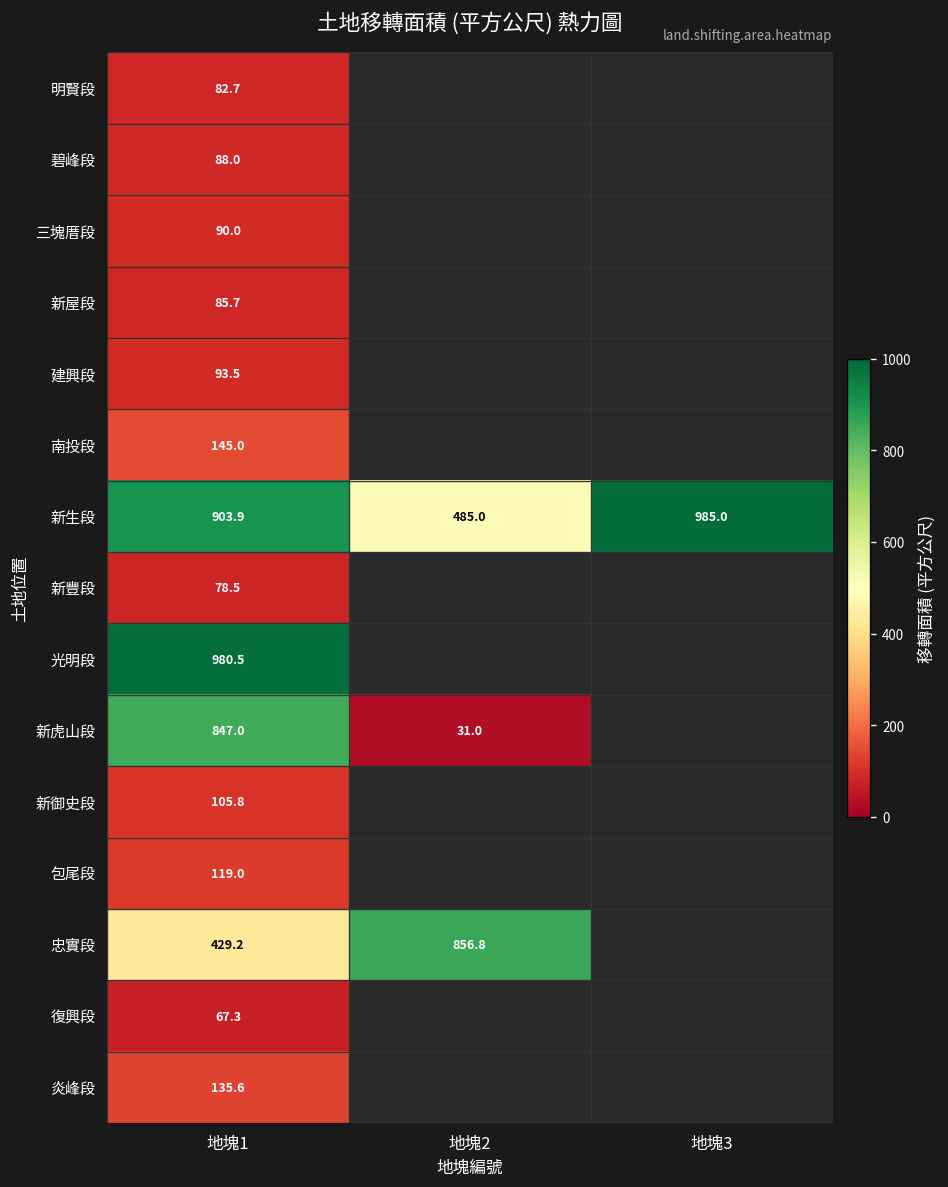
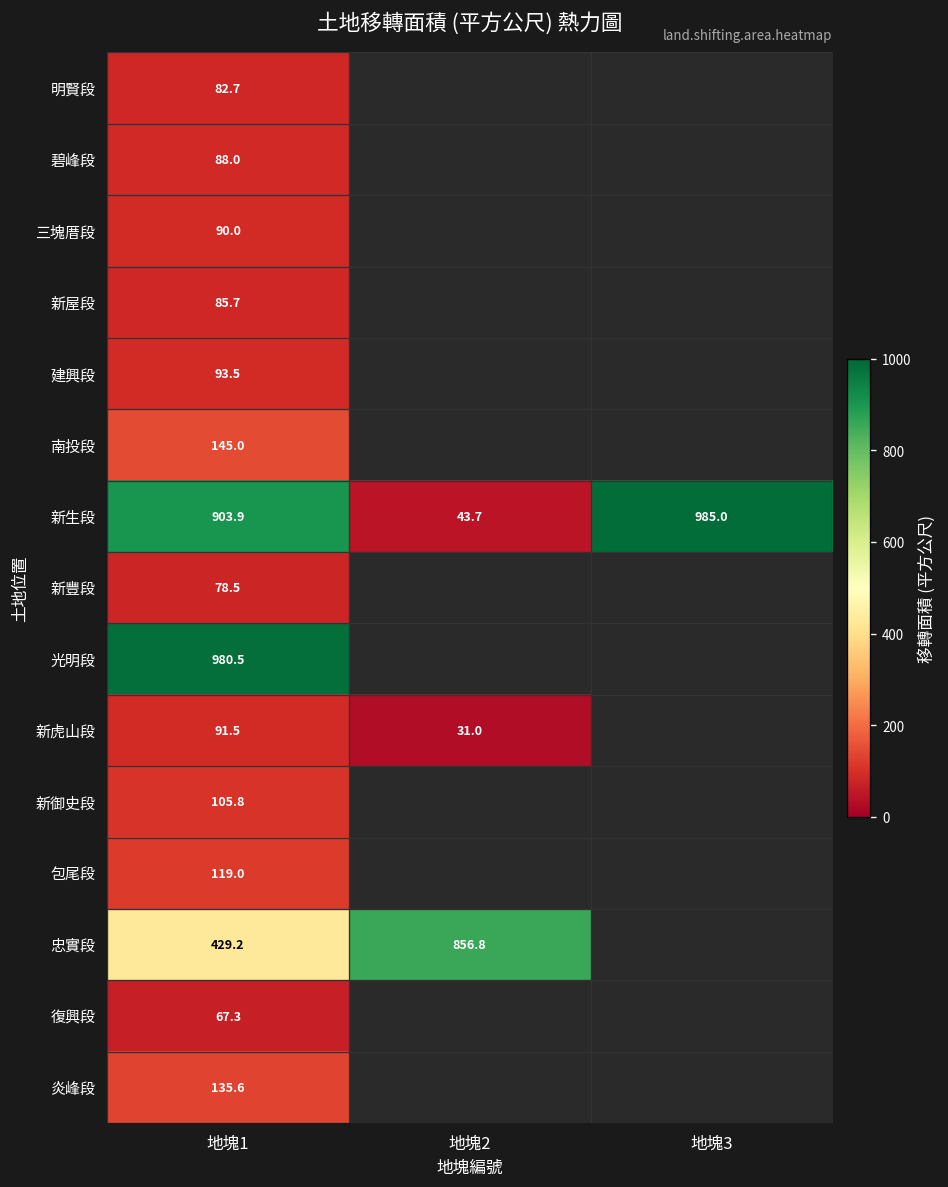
  {
    "明賢段": {
      "地塊1": 82.7
    },
    "碧峰段": {
      "地塊1": 88.0
    },
    "三塊厝段": {
      "地塊1": 90.0
    },
    "新屋段": {
      "地塊1": 85.7
    },
    "建興段": {
      "地塊1": 93.5
    },
    "南投段": {
      "地塊1": 145.0
    },
    "新生段": {
      "地塊1": 903.9,
-     "地塊2": 485.0,
+     "地塊2": 43.7,
      "地塊3": 985.0
    },
    "新豐段": {
      "地塊1": 78.5
    },
    "光明段": {
      "地塊1": 980.5
    },
    "新虎山段": {
-     "地塊1": 847.0,
+     "地塊1": 91.5,
      "地塊2": 31.0
    },
    "新御史段": {
      "地塊1": 105.8
    },
    "包尾段": {
      "地塊1": 119.0
    },
    "忠實段": {
      "地塊1": 429.2,
      "地塊2": 856.8
    },
    "復興段": {
      "地塊1": 67.3
    },
    "炎峰段": {
      "地塊1": 135.6
    }
  }
